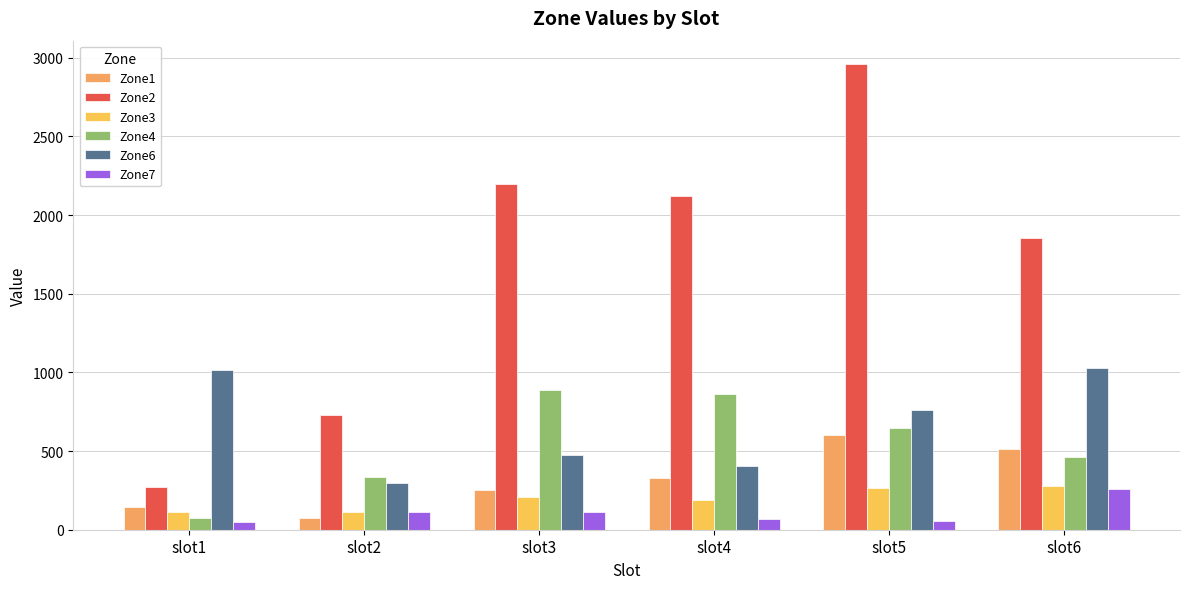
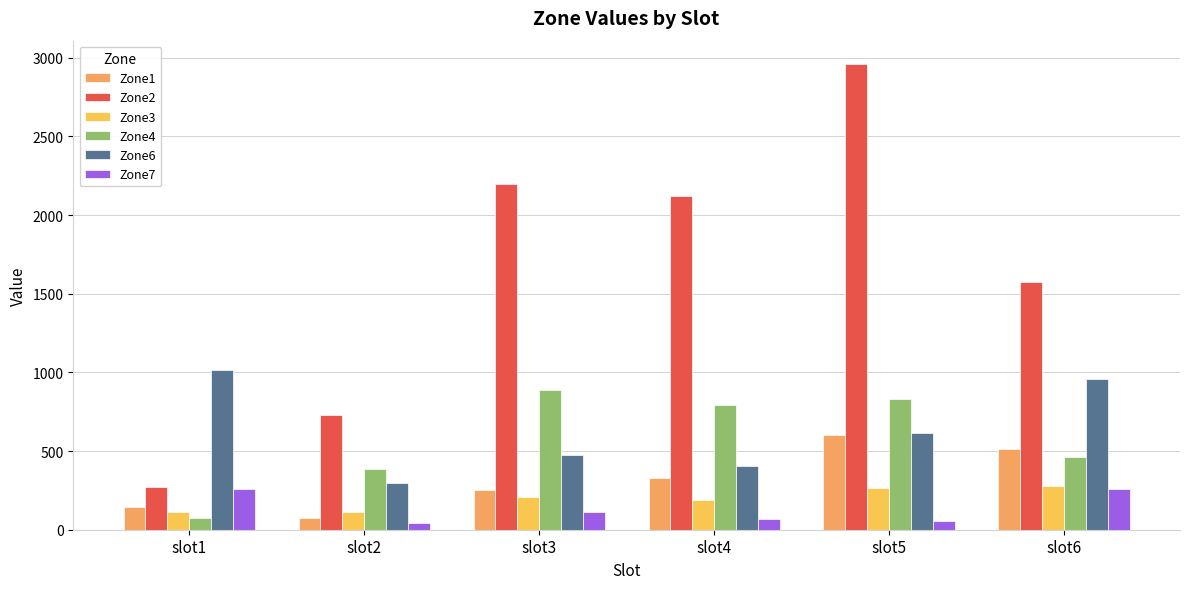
  {
    "Zone2": {
      "slot1": 270,
      "slot2": 730,
      "slot3": 2200,
      "slot4": 2120,
      "slot5": 2960,
-     "slot6": 1860
+     "slot6": 1570
    },
    "Zone4": {
      "slot1": 80,
-     "slot2": 330,
+     "slot2": 390,
      "slot3": 890,
-     "slot4": 860,
-     "slot5": 650,
+     "slot4": 790,
+     "slot5": 830,
      "slot6": 460
    },
    "Zone6": {
      "slot1": 1020,
      "slot2": 300,
      "slot3": 470,
      "slot4": 400,
-     "slot5": 760,
-     "slot6": 1030
+     "slot5": 610,
+     "slot6": 960
    },
    "Zone7": {
-     "slot1": 50,
-     "slot2": 110,
+     "slot1": 260,
+     "slot2": 40,
      "slot3": 110,
      "slot4": 70,
      "slot5": 60,
      "slot6": 260
    }
  }
